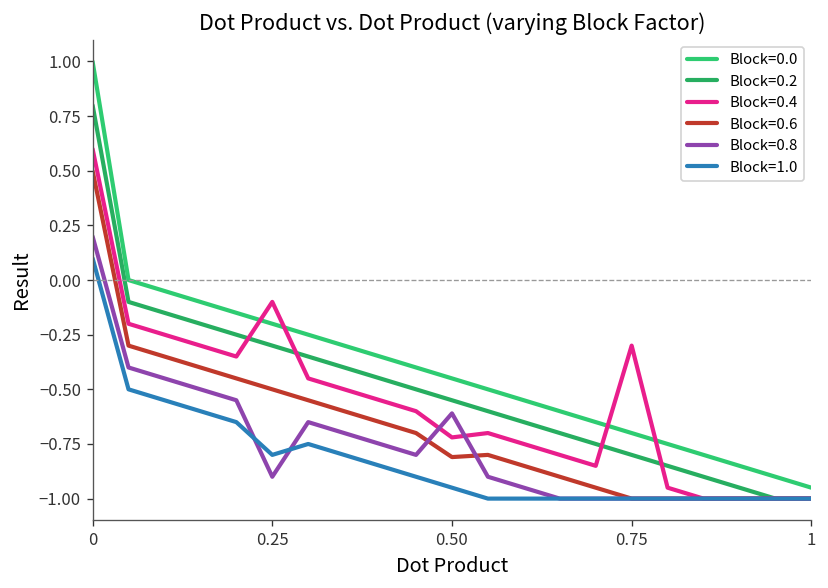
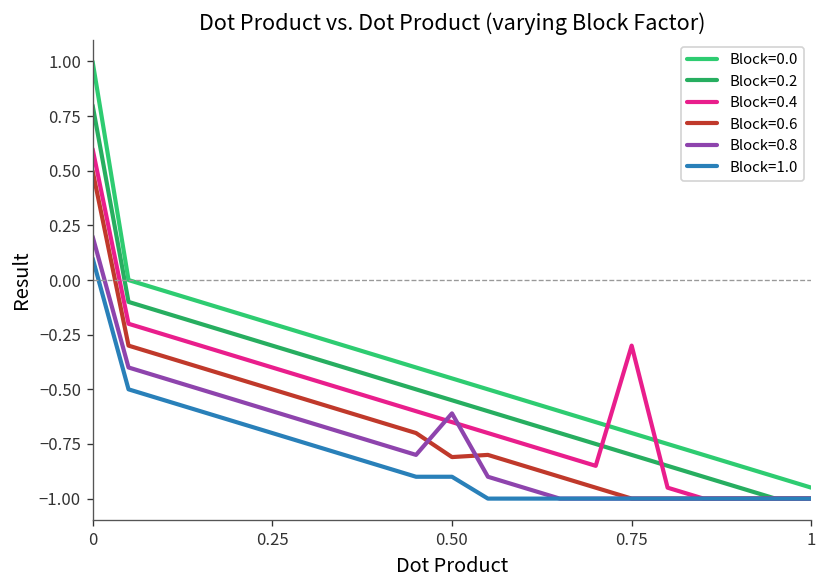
  {
    "Block=0.4": {
      "0": 0.60,
-     "0.25": -0.1,
-     "0.50": -0.72,
+     "0.25": -0.4,
+     "0.50": -0.65,
      "0.75": -0.30
    },
    "Block=0.6": {
      "0": 0.50,
      "0.25": -0.50,
      "0.50": -0.81
    },
    "Block=0.8": {
      "0": 0.2,
-     "0.25": -0.9,
+     "0.25": -0.6,
      "0.50": -0.6
    },
    "Block=1.0": {
      "0": 0.10,
-     "0.25": -0.8,
-     "0.50": -0.95
+     "0.25": -0.7,
+     "0.50": -0.90
    }
  }
